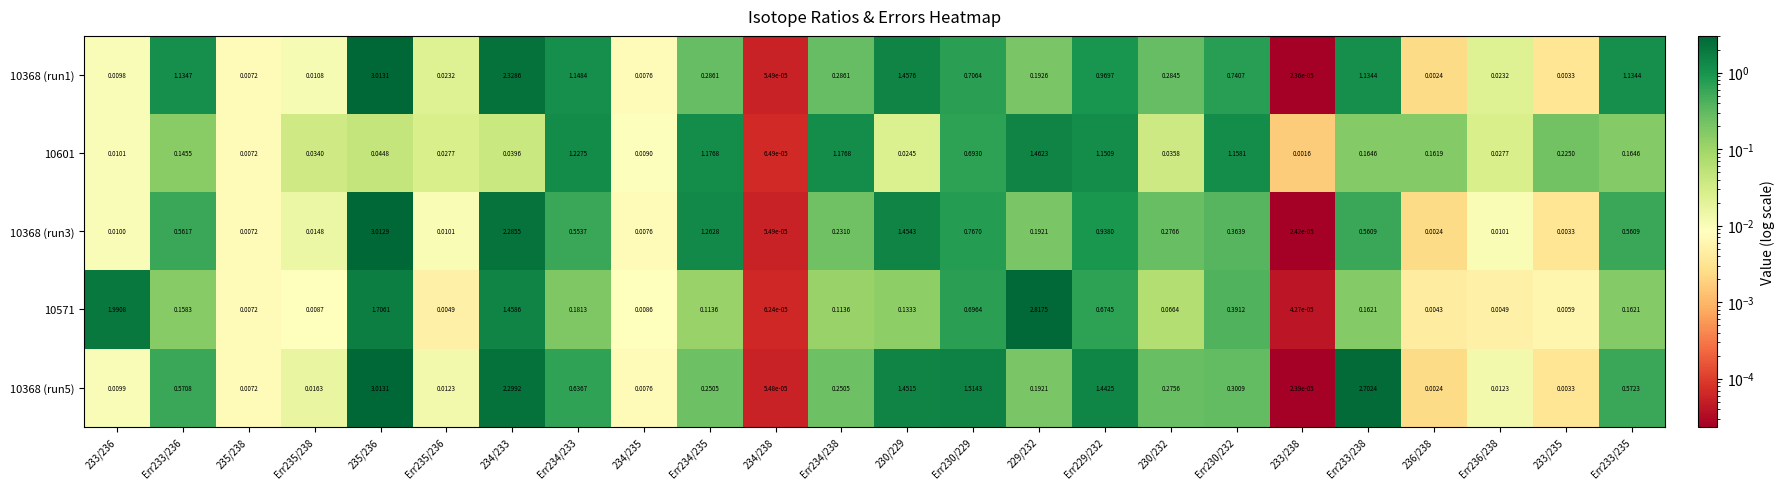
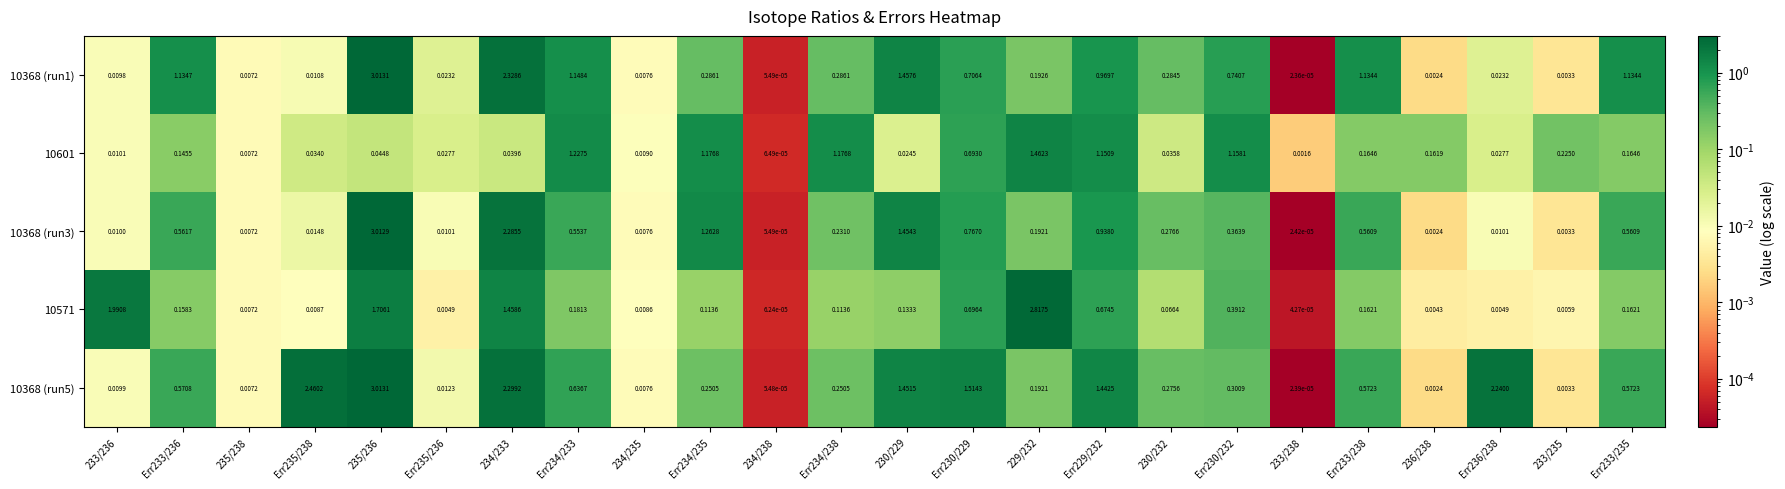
  {
    "10368 (run1)": {
      "233/236": "0.0098",
      "Err233/236": "1.1347",
      "235/238": "0.0072",
      "Err235/238": "0.0108",
      "235/236": "3.0131",
      "Err235/236": "0.0232",
      "234/233": "2.3286",
      "Err234/233": "1.1484",
      "234/235": "0.0076",
      "Err234/235": "0.2861",
      "234/238": "5.49e-05",
      "Err234/238": "0.2861",
      "230/229": "1.4576",
      "Err230/229": "0.7064",
      "229/232": "0.1926",
      "Err229/232": "0.9697",
      "230/232": "0.2845",
      "Err230/232": "0.7407",
      "233/238": "2.36e-05",
      "Err233/238": "1.1344",
      "236/238": "0.0024",
      "Err236/238": "0.0232",
      "233/235": "0.0033",
      "Err233/235": "1.1344"
    },
    "10601": {
      "233/236": "0.0101",
      "Err233/236": "0.1455",
      "235/238": "0.0072",
      "Err235/238": "0.0340",
      "235/236": "0.0448",
      "Err235/236": "0.0277",
      "234/233": "0.0396",
      "Err234/233": "1.2275",
      "234/235": "0.0090",
      "Err234/235": "1.1768",
      "234/238": "6.49e-05",
      "Err234/238": "1.1768",
      "230/229": "0.0245",
      "Err230/229": "0.6930",
      "229/232": "1.4623",
      "Err229/232": "1.1509",
      "230/232": "0.0358",
      "Err230/232": "1.1581",
      "233/238": "0.0016",
      "Err233/238": "0.1646",
      "236/238": "0.1619",
      "Err236/238": "0.0277",
      "233/235": "0.2250",
      "Err233/235": "0.1646"
    },
    "10368 (run3)": {
      "233/236": "0.0100",
      "Err233/236": "0.5617",
      "235/238": "0.0072",
      "Err235/238": "0.0148",
      "235/236": "3.0129",
      "Err235/236": "0.0101",
      "234/233": "2.2855",
      "Err234/233": "0.5537",
      "234/235": "0.0076",
      "Err234/235": "1.2628",
      "234/238": "5.49e-05",
      "Err234/238": "0.2310",
      "230/229": "1.4543",
      "Err230/229": "0.7670",
      "229/232": "0.1921",
      "Err229/232": "0.9380",
      "230/232": "0.2766",
      "Err230/232": "0.3639",
      "233/238": "2.42e-05",
      "Err233/238": "0.5609",
      "236/238": "0.0024",
      "Err236/238": "0.0101",
      "233/235": "0.0033",
      "Err233/235": "0.5609"
    },
    "10571": {
      "233/236": "1.9908",
      "Err233/236": "0.1583",
      "235/238": "0.0072",
      "Err235/238": "0.0087",
      "235/236": "1.7061",
      "Err235/236": "0.0049",
      "234/233": "1.4586",
      "Err234/233": "0.1813",
      "234/235": "0.0086",
      "Err234/235": "0.1136",
      "234/238": "6.24e-05",
      "Err234/238": "0.1136",
      "230/229": "0.1333",
      "Err230/229": "0.6964",
      "229/232": "2.8175",
      "Err229/232": "0.6745",
      "230/232": "0.0664",
      "Err230/232": "0.3912",
      "233/238": "4.27e-05",
      "Err233/238": "0.1621",
      "236/238": "0.0043",
      "Err236/238": "0.0049",
      "233/235": "0.0059",
      "Err233/235": "0.1621"
    },
    "10368 (run5)": {
      "233/236": "0.0099",
      "Err233/236": "0.5708",
      "235/238": "0.0072",
-     "Err235/238": "0.0163",
+     "Err235/238": "2.4602",
      "235/236": "3.0131",
      "Err235/236": "0.0123",
      "234/233": "2.2992",
      "Err234/233": "0.6367",
      "234/235": "0.0076",
      "Err234/235": "0.2505",
      "234/238": "5.48e-05",
      "Err234/238": "0.2505",
      "230/229": "1.4515",
      "Err230/229": "1.5143",
      "229/232": "0.1921",
      "Err229/232": "1.4425",
      "230/232": "0.2756",
      "Err230/232": "0.3009",
      "233/238": "2.39e-05",
-     "Err233/238": "2.7024",
+     "Err233/238": "0.5723",
      "236/238": "0.0024",
-     "Err236/238": "0.0123",
+     "Err236/238": "2.2400",
      "233/235": "0.0033",
      "Err233/235": "0.5723"
    }
  }
